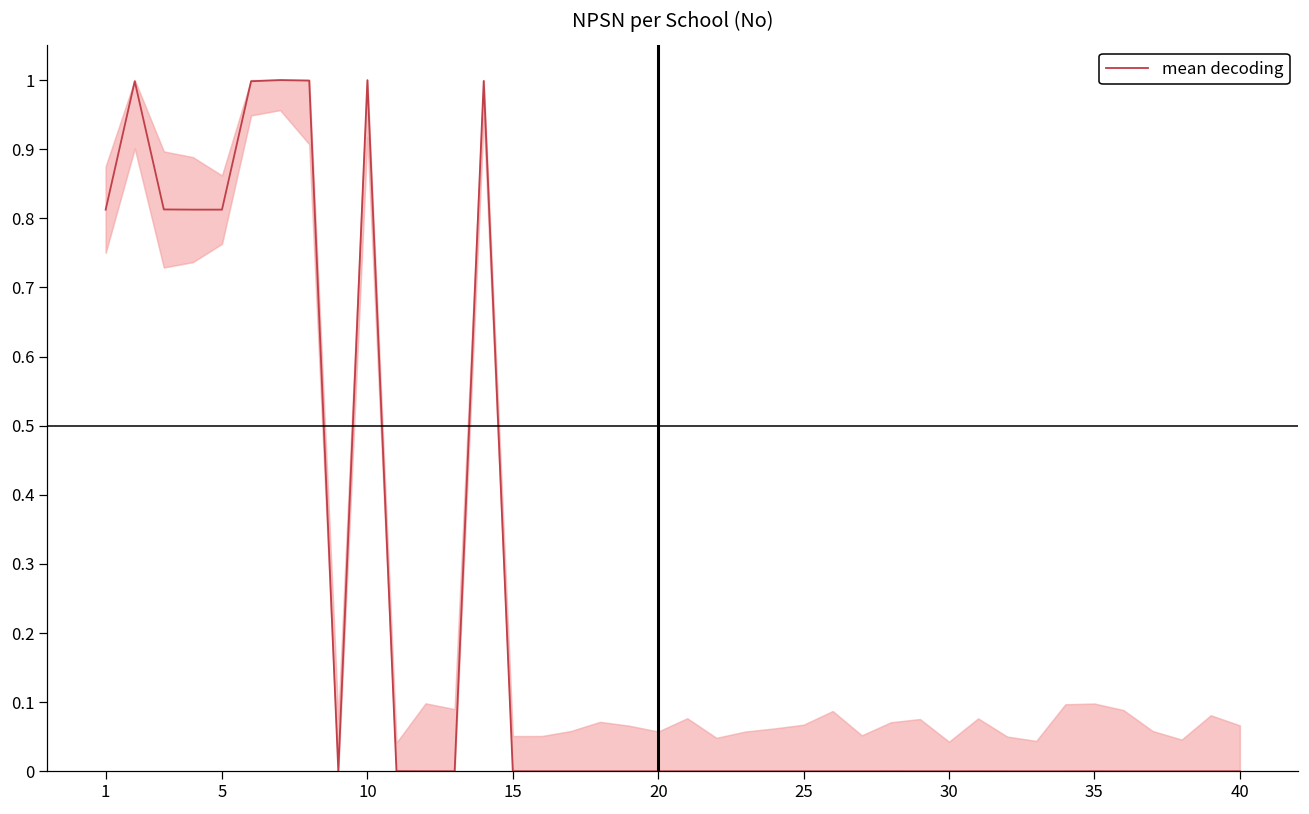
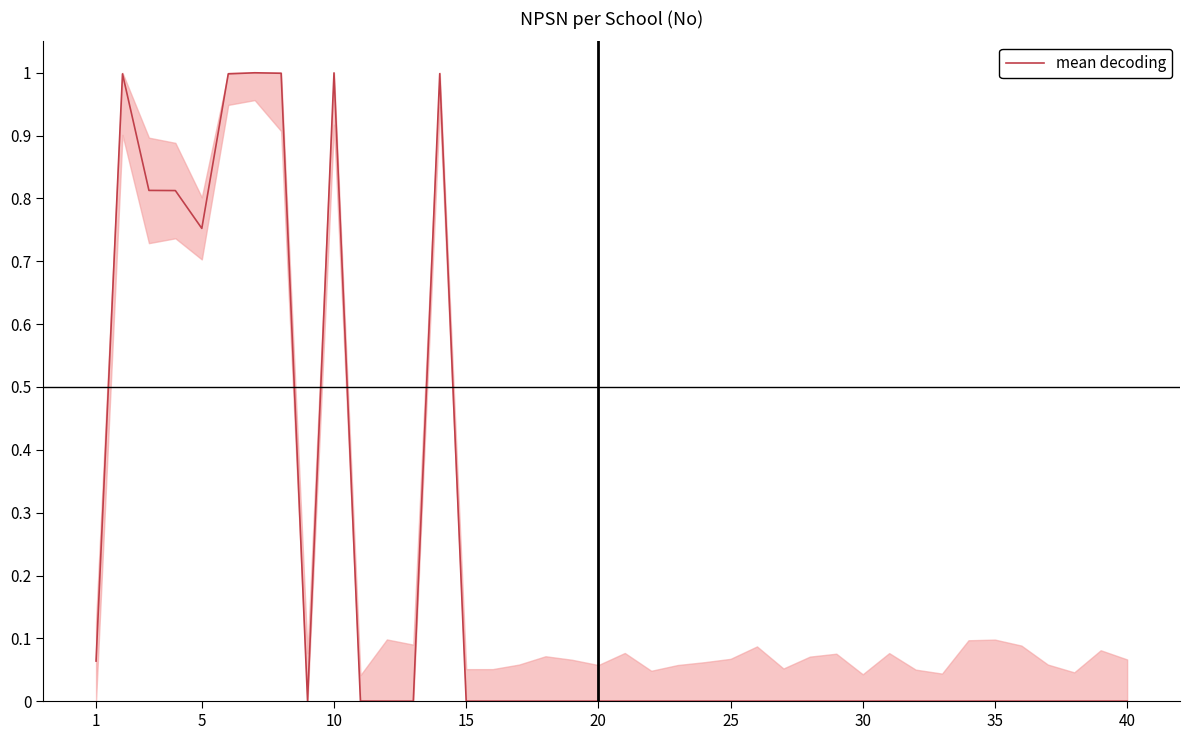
  {
    "mean decoding": {
-     "1": 0.81,
-     "5": 0.81,
+     "1": 0.06,
+     "5": 0.75,
      "15": 0.00,
      "20": 0.00,
      "25": 0.00,
      "30": 0.00,
      "35": 0.00,
      "40": 0.00
    }
  }
